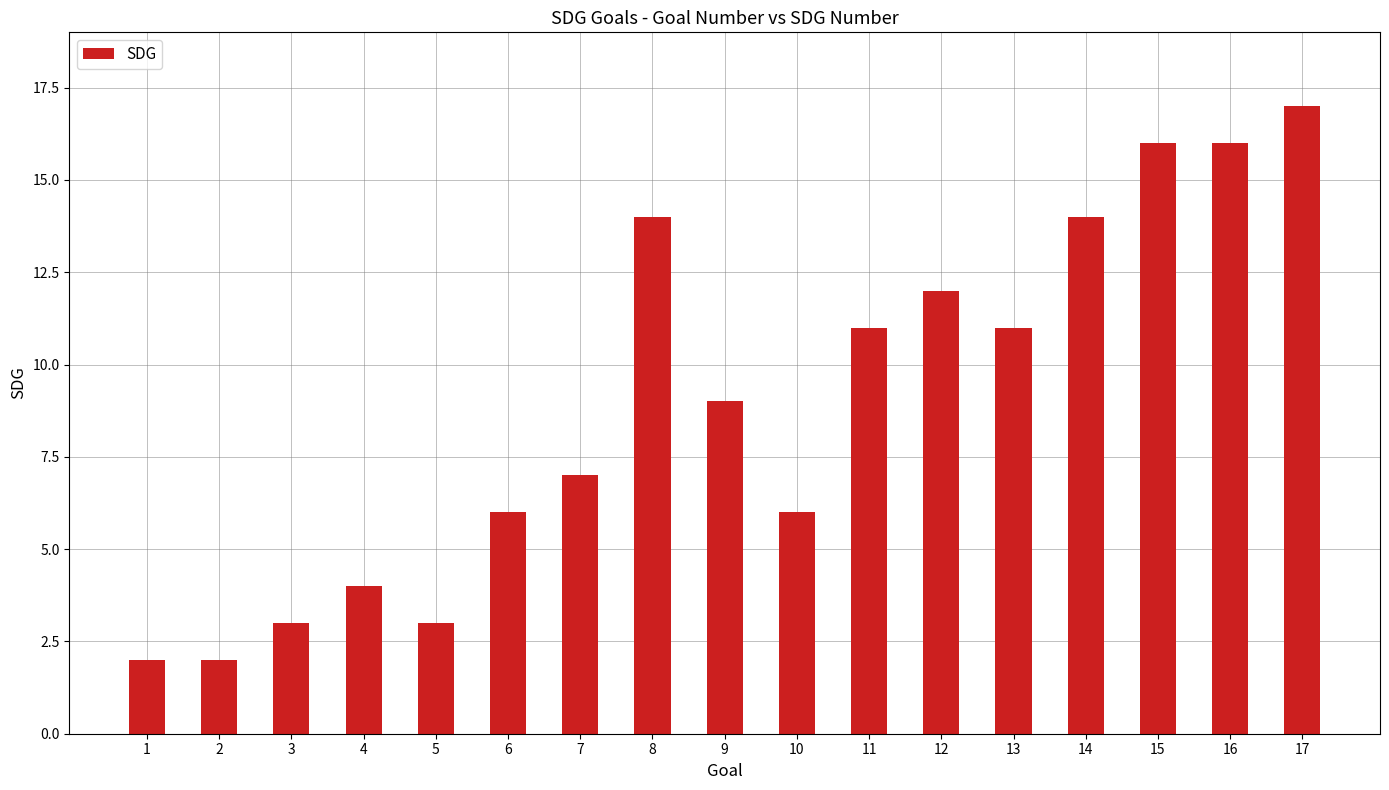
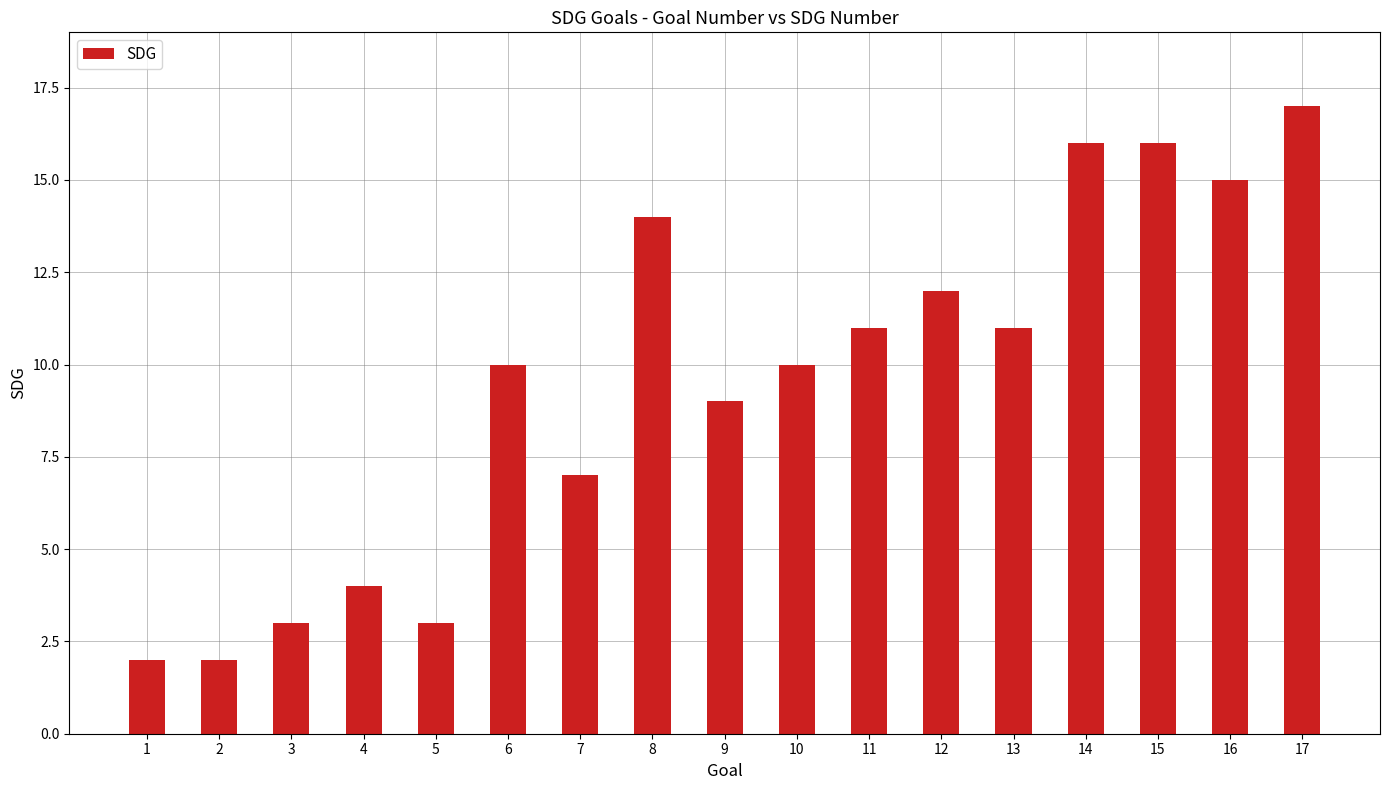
  {
    "1": 2,
    "2": 2,
    "3": 3,
    "4": 4,
    "5": 3,
-   "6": 6,
+   "6": 10,
    "7": 7,
    "8": 14,
    "9": 9,
-   "10": 6,
+   "10": 10,
    "11": 11,
    "12": 12,
    "13": 11,
-   "14": 14,
+   "14": 16,
    "15": 16,
-   "16": 16,
+   "16": 15,
    "17": 17
  }
